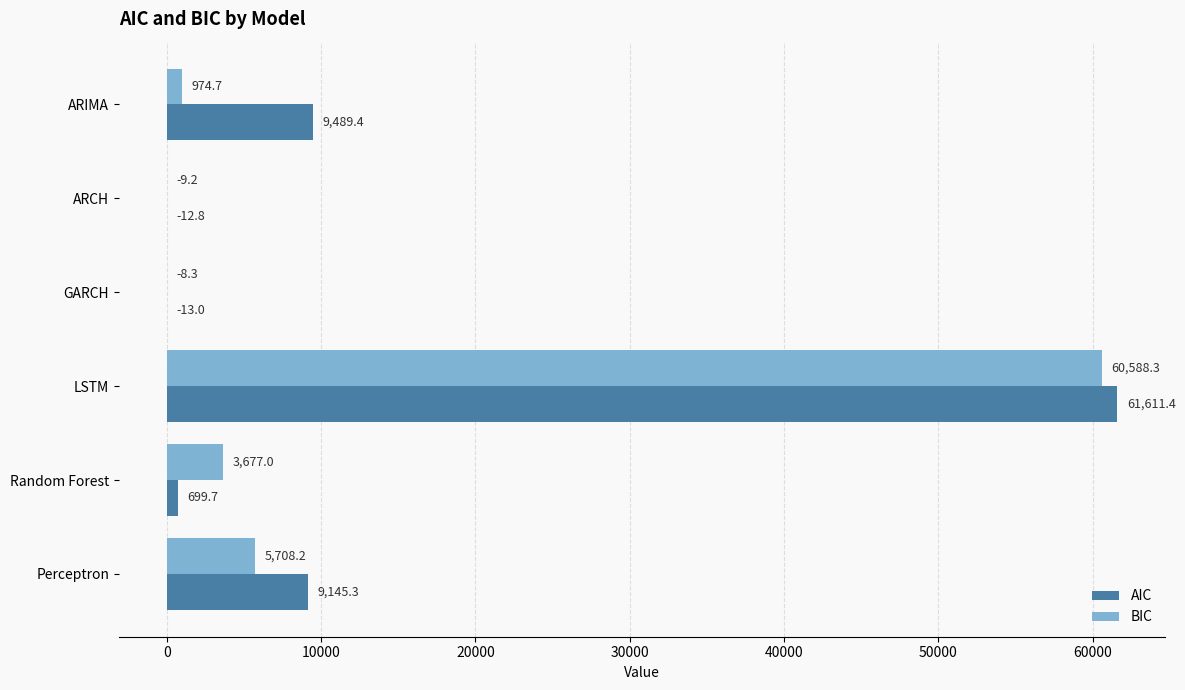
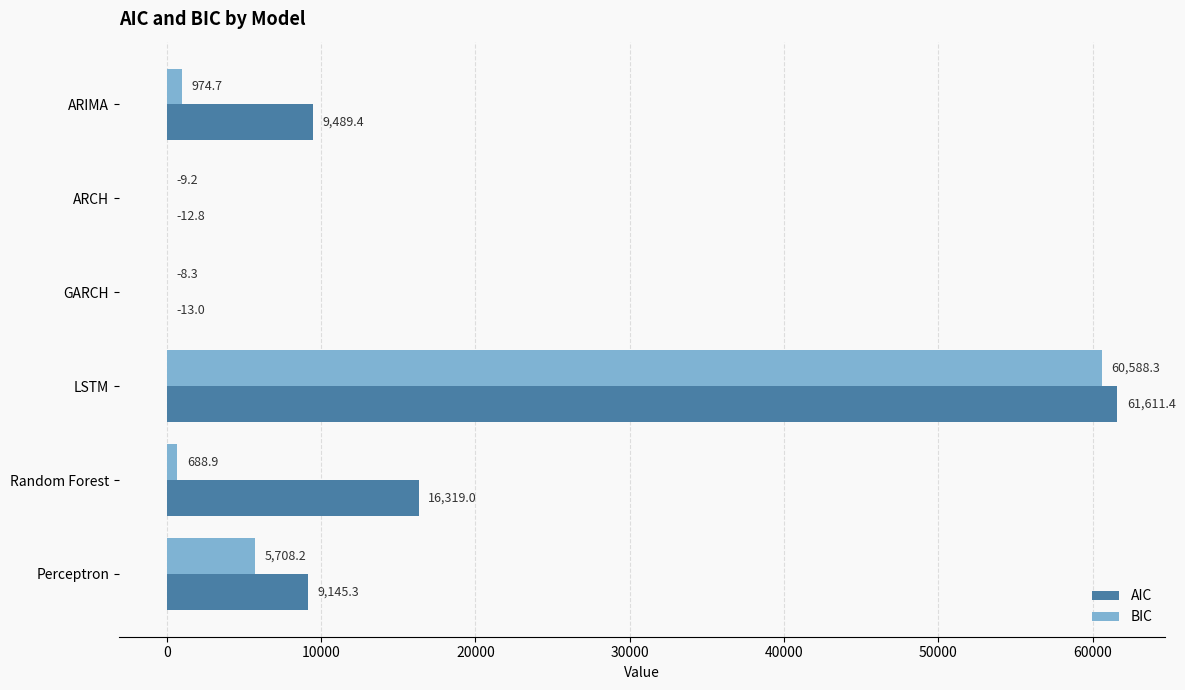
  {
    "AIC": {
      "ARIMA": "9,489.4",
      "ARCH": "-12.8",
      "GARCH": "-13.0",
      "LSTM": "61,611.4",
-     "Random Forest": "699.7",
+     "Random Forest": "16,319.0",
      "Perceptron": "9,145.3"
    },
    "BIC": {
      "ARIMA": "974.7",
      "ARCH": "-9.2",
      "GARCH": "-8.3",
      "LSTM": "60,588.3",
-     "Random Forest": "3,677.0",
+     "Random Forest": "688.9",
      "Perceptron": "5,708.2"
    }
  }
